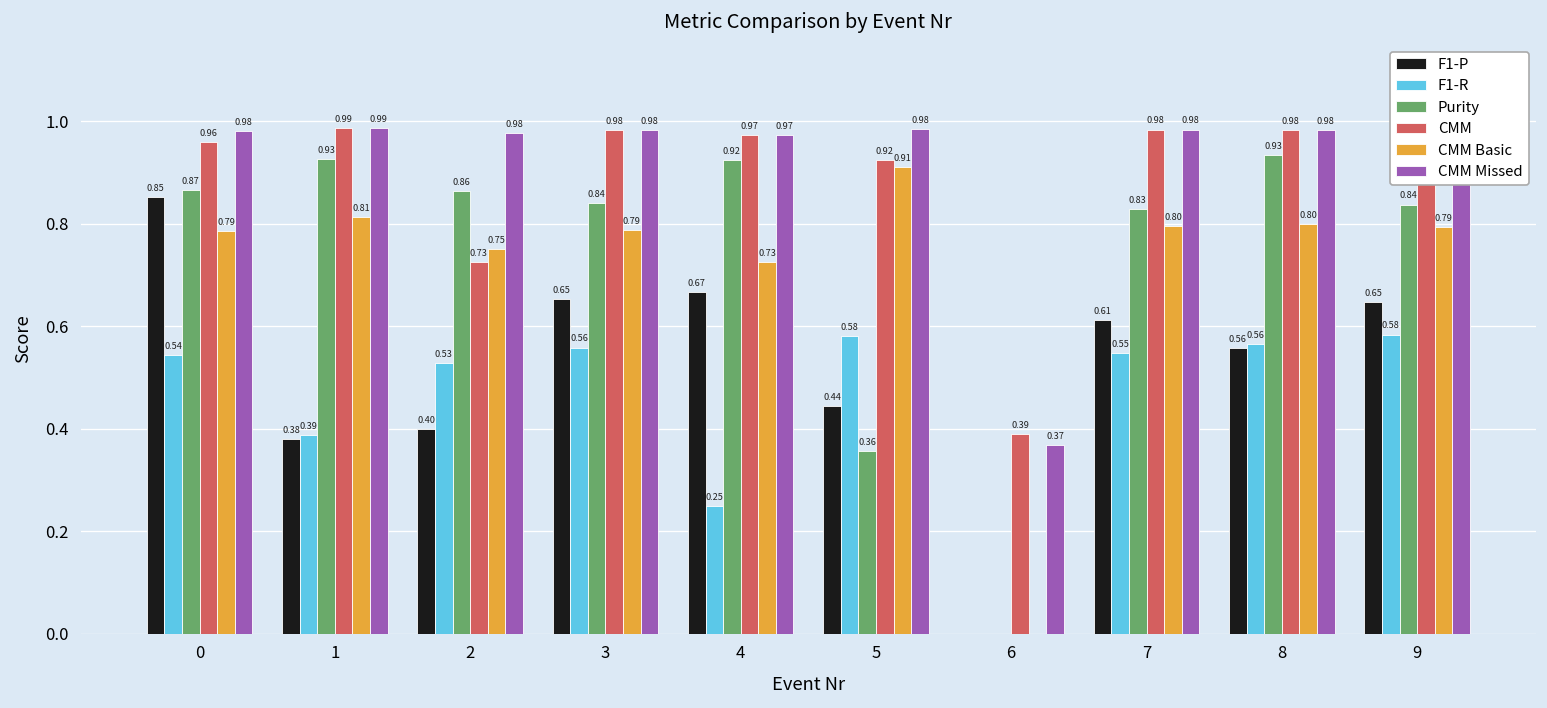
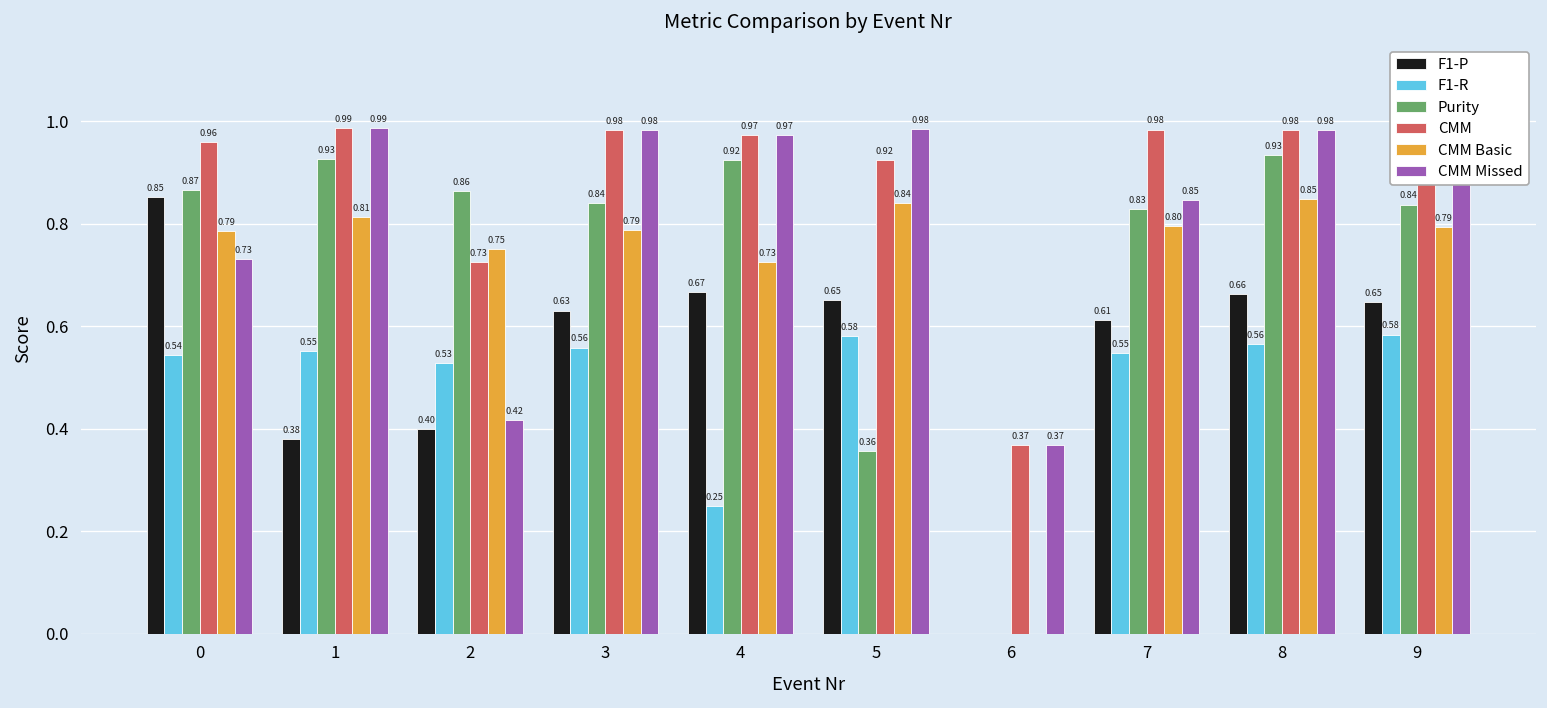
  {
    "F1-P": {
      "0": 0.85,
      "1": 0.38,
      "2": 0.40,
-     "3": 0.65,
+     "3": 0.63,
      "4": 0.67,
-     "5": 0.44,
+     "5": 0.65,
      "7": 0.61,
-     "8": 0.56,
+     "8": 0.66,
      "9": 0.65
    },
    "F1-R": {
      "0": 0.54,
-     "1": 0.39,
+     "1": 0.55,
      "2": 0.53,
      "3": 0.56,
      "4": 0.25,
      "5": 0.58,
      "7": 0.55,
      "8": 0.56,
      "9": 0.58
    },
    "Purity": {
      "0": 0.87,
      "1": 0.93,
      "2": 0.86,
      "3": 0.84,
      "4": 0.92,
      "5": 0.36,
      "7": 0.83,
      "8": 0.93
    },
    "CMM": {
      "0": 0.96,
      "1": 0.99,
      "2": 0.73,
      "3": 0.98,
      "4": 0.97,
      "5": 0.92,
-     "6": 0.39,
+     "6": 0.37,
      "7": 0.98,
      "8": 0.98
    },
    "CMM Basic": {
      "0": 0.79,
      "1": 0.81,
      "2": 0.75,
      "3": 0.79,
      "4": 0.73,
-     "5": 0.91,
+     "5": 0.84,
      "7": 0.80,
-     "8": 0.80,
+     "8": 0.85,
      "9": 0.79
    },
    "CMM Missed": {
-     "0": 0.98,
+     "0": 0.73,
      "1": 0.99,
-     "2": 0.98,
+     "2": 0.42,
      "3": 0.98,
      "4": 0.97,
      "5": 0.98,
      "6": 0.37,
-     "7": 0.98,
+     "7": 0.85,
      "8": 0.98
    }
  }
